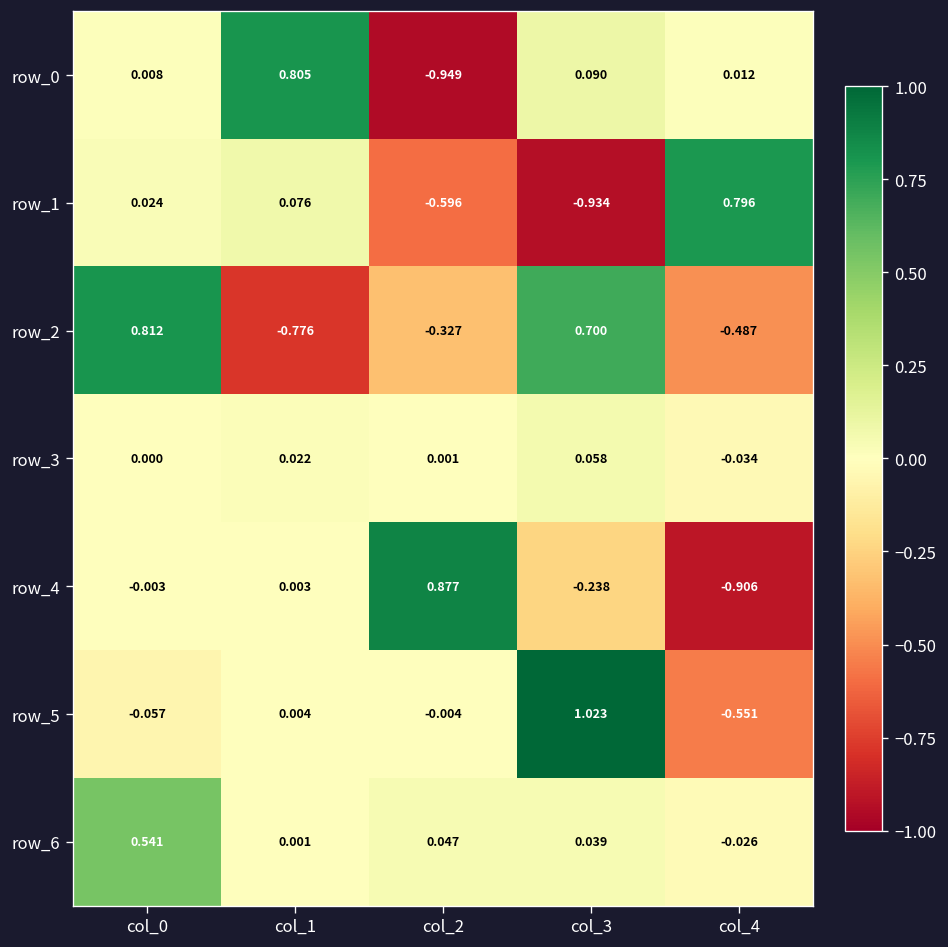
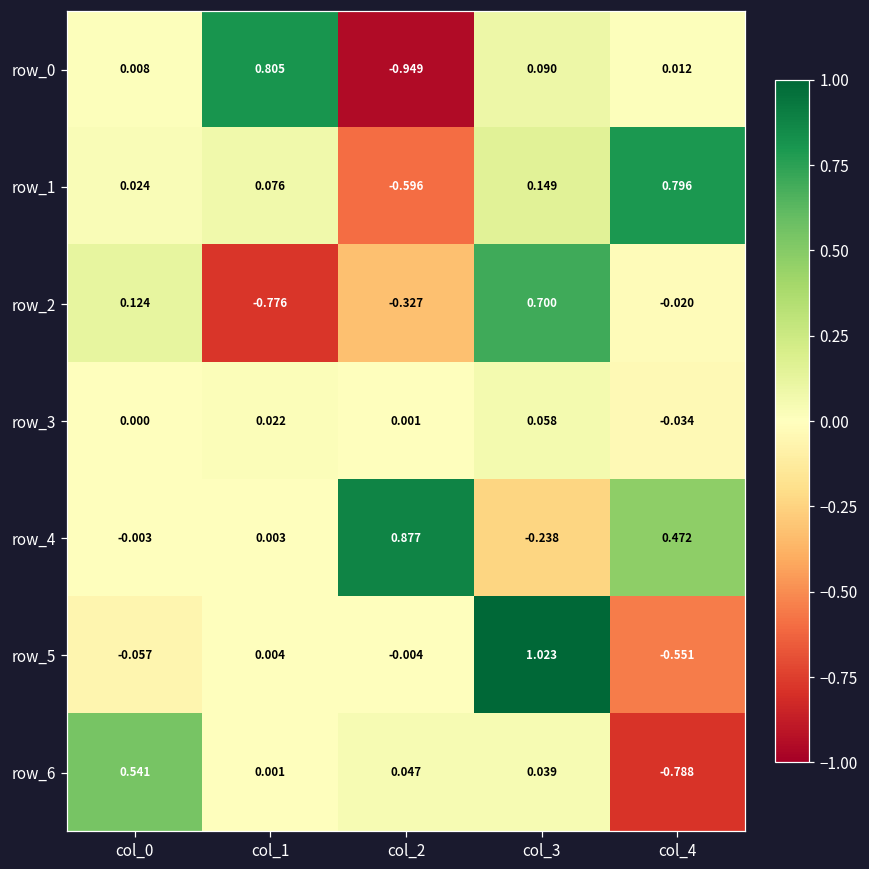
  {
    "row_0": {
      "col_0": 0.008,
      "col_1": 0.805,
      "col_2": -0.949,
      "col_3": 0.090,
      "col_4": 0.012
    },
    "row_1": {
      "col_0": 0.024,
      "col_1": 0.076,
      "col_2": -0.596,
-     "col_3": -0.934,
+     "col_3": 0.149,
      "col_4": 0.796
    },
    "row_2": {
-     "col_0": 0.812,
+     "col_0": 0.124,
      "col_1": -0.776,
      "col_2": -0.327,
      "col_3": 0.700,
-     "col_4": -0.487
+     "col_4": -0.020
    },
    "row_3": {
      "col_0": 0.000,
      "col_1": 0.022,
      "col_2": 0.001,
      "col_3": 0.058,
      "col_4": -0.034
    },
    "row_4": {
      "col_0": -0.003,
      "col_1": 0.003,
      "col_2": 0.877,
      "col_3": -0.238,
-     "col_4": -0.906
+     "col_4": 0.472
    },
    "row_5": {
      "col_0": -0.057,
      "col_1": 0.004,
      "col_2": -0.004,
      "col_3": 1.023,
      "col_4": -0.551
    },
    "row_6": {
      "col_0": 0.541,
      "col_1": 0.001,
      "col_2": 0.047,
      "col_3": 0.039,
-     "col_4": -0.026
+     "col_4": -0.788
    }
  }
